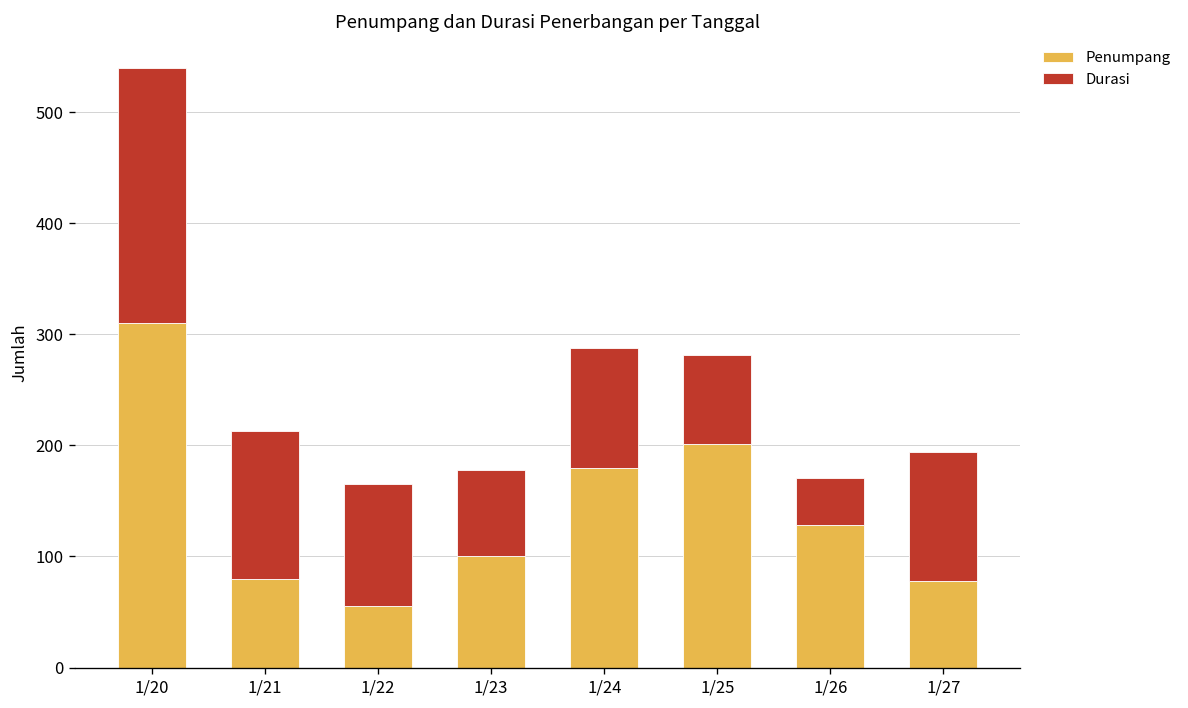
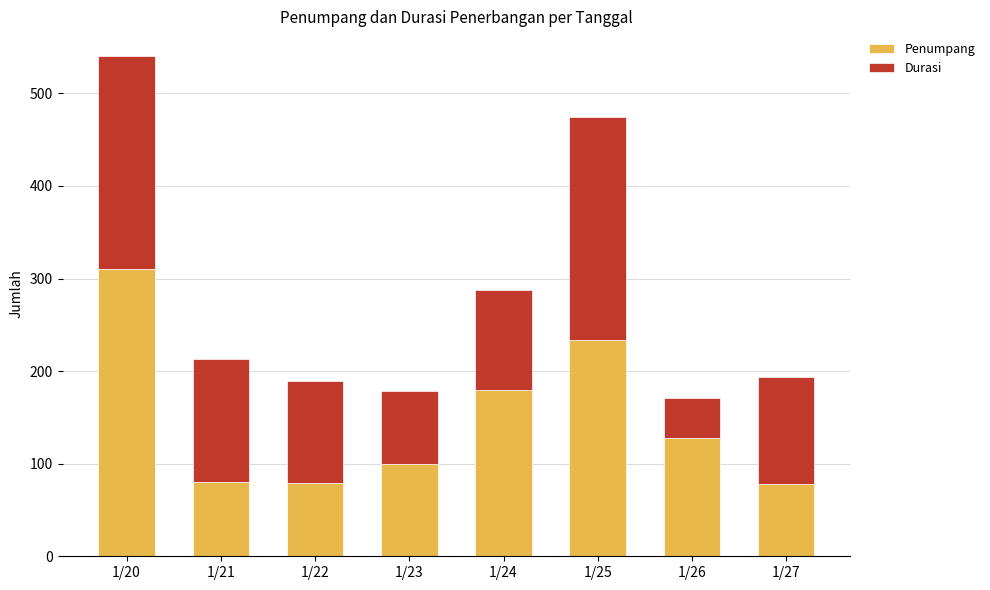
  {
    "Penumpang": {
      "1/20": 310,
      "1/21": 80,
-     "1/22": 60,
+     "1/22": 80,
      "1/23": 100,
      "1/24": 180,
-     "1/25": 200,
+     "1/25": 230,
      "1/26": 130,
      "1/27": 80
    },
    "Durasi": {
      "1/20": 230,
      "1/21": 130,
      "1/22": 110,
      "1/23": 80,
      "1/24": 110,
-     "1/25": 80,
+     "1/25": 240,
      "1/26": 40,
      "1/27": 120
    }
  }
